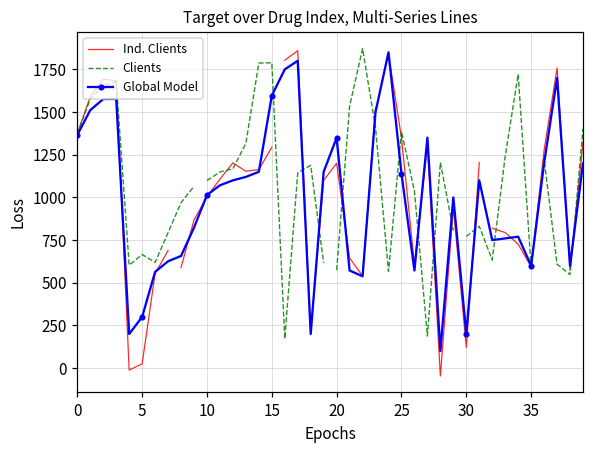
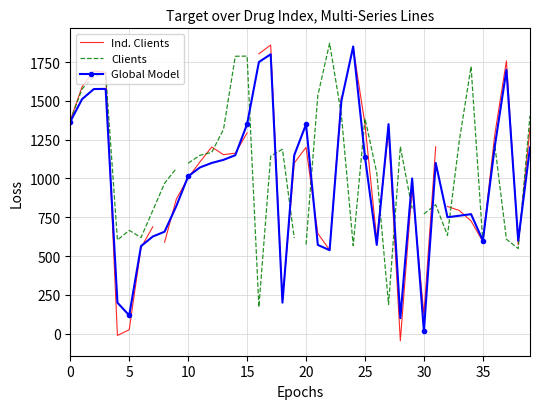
  {
    "Global Model": {
-     "5": 300,
-     "15": 1600,
+     "5": 120,
+     "15": 1350,
      "20": 1350,
      "25": 1140,
-     "30": 200
+     "30": 20
    }
  }
